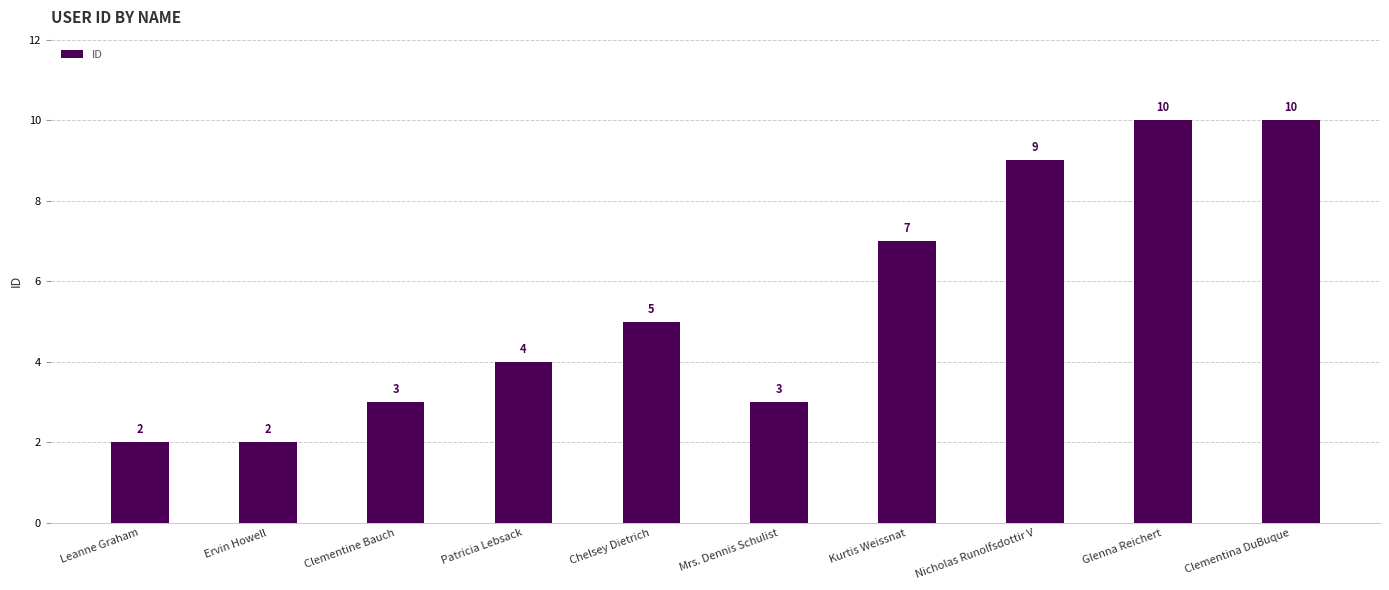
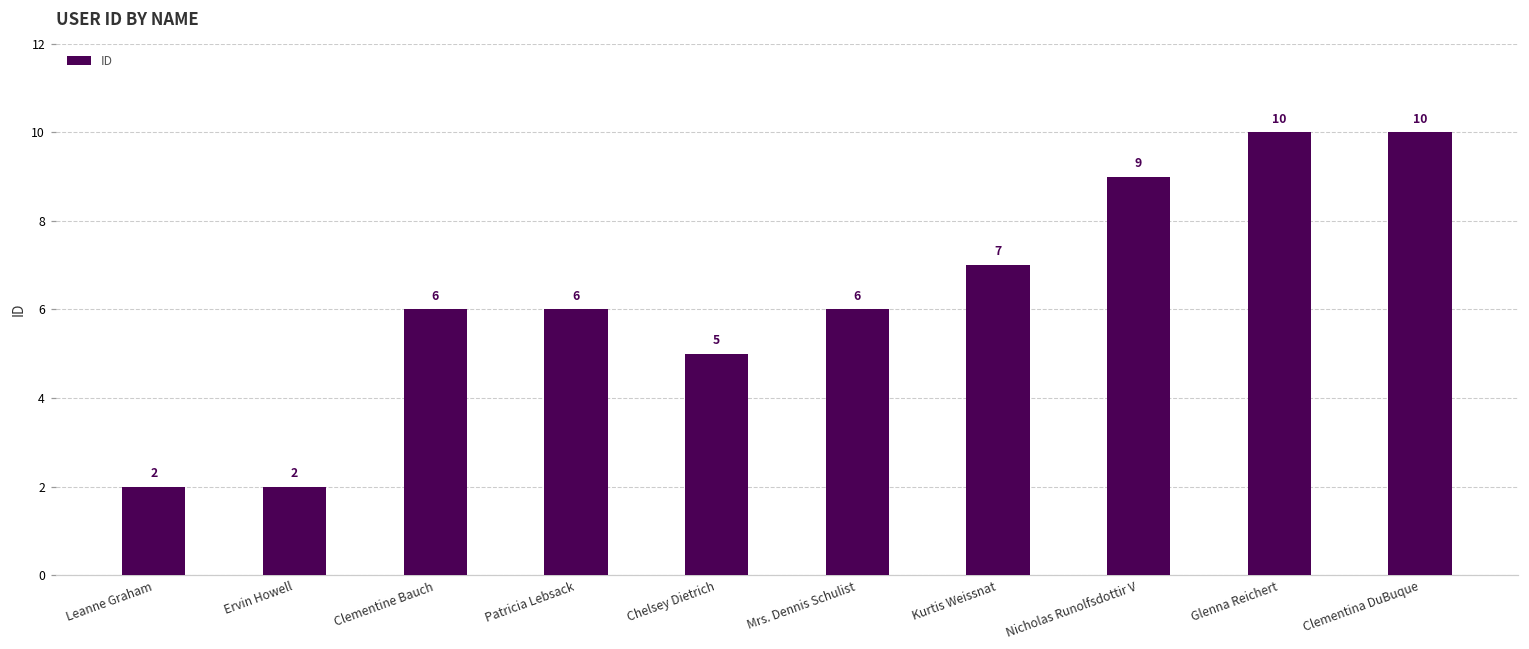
  {
    "Leanne Graham": 2,
    "Ervin Howell": 2,
-   "Clementine Bauch": 3,
-   "Patricia Lebsack": 4,
+   "Clementine Bauch": 6,
+   "Patricia Lebsack": 6,
    "Chelsey Dietrich": 5,
-   "Mrs. Dennis Schulist": 3,
+   "Mrs. Dennis Schulist": 6,
    "Kurtis Weissnat": 7,
    "Nicholas Runolfsdottir V": 9,
    "Glenna Reichert": 10,
    "Clementina DuBuque": 10
  }
